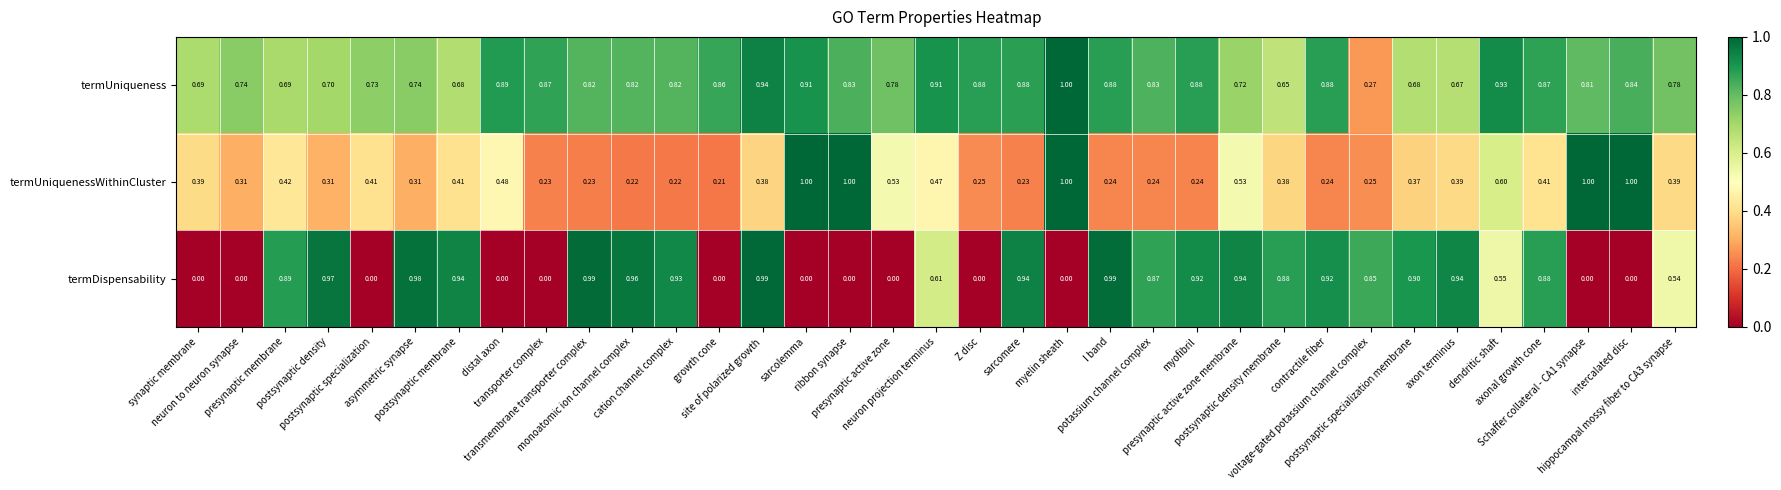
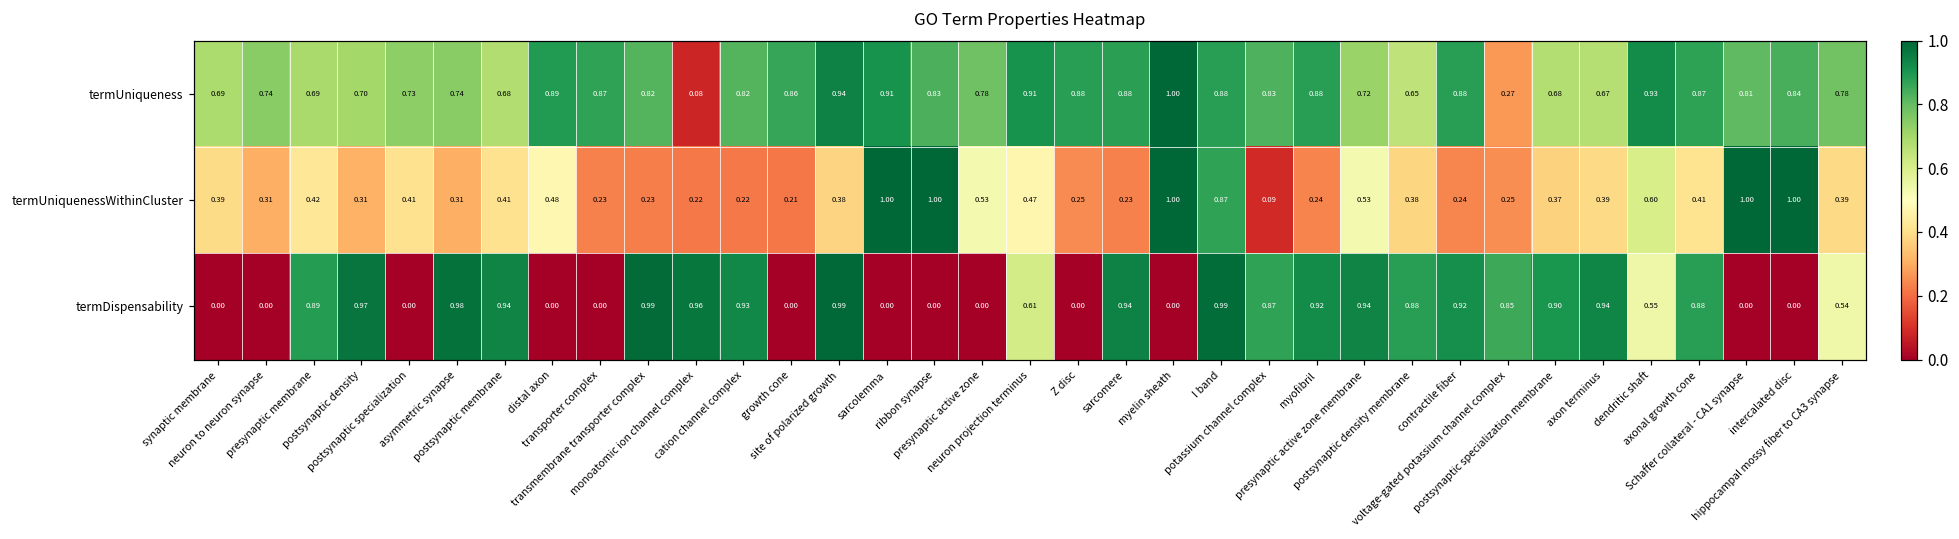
  {
    "termUniqueness": {
      "synaptic membrane": 0.69,
      "neuron to neuron synapse": 0.74,
      "presynaptic membrane": 0.69,
      "postsynaptic density": 0.70,
      "postsynaptic specialization": 0.73,
      "asymmetric synapse": 0.74,
      "postsynaptic membrane": 0.68,
      "distal axon": 0.89,
      "transporter complex": 0.87,
      "transmembrane transporter complex": 0.82,
-     "monoatomic ion channel complex": 0.82,
+     "monoatomic ion channel complex": 0.08,
      "cation channel complex": 0.82,
      "growth cone": 0.86,
      "site of polarized growth": 0.94,
      "sarcolemma": 0.91,
      "ribbon synapse": 0.83,
      "presynaptic active zone": 0.78,
      "neuron projection terminus": 0.91,
      "Z disc": 0.88,
      "sarcomere": 0.88,
      "myelin sheath": 1.00,
      "I band": 0.88,
      "potassium channel complex": 0.83,
      "myofibril": 0.88,
      "presynaptic active zone membrane": 0.72,
      "postsynaptic density membrane": 0.65,
      "contractile fiber": 0.88,
      "voltage-gated potassium channel complex": 0.27,
      "postsynaptic specialization membrane": 0.68,
      "axon terminus": 0.67,
      "dendritic shaft": 0.93,
      "axonal growth cone": 0.87,
      "Schaffer collateral - CA1 synapse": 0.81,
      "intercalated disc": 0.84,
      "hippocampal mossy fiber to CA3 synapse": 0.78
    },
    "termUniquenessWithinCluster": {
      "synaptic membrane": 0.39,
      "neuron to neuron synapse": 0.31,
      "presynaptic membrane": 0.42,
      "postsynaptic density": 0.31,
      "postsynaptic specialization": 0.41,
      "asymmetric synapse": 0.31,
      "postsynaptic membrane": 0.41,
      "distal axon": 0.48,
      "transporter complex": 0.23,
      "transmembrane transporter complex": 0.23,
      "monoatomic ion channel complex": 0.22,
      "cation channel complex": 0.22,
      "growth cone": 0.21,
      "site of polarized growth": 0.38,
      "sarcolemma": 1.00,
      "ribbon synapse": 1.00,
      "presynaptic active zone": 0.53,
      "neuron projection terminus": 0.47,
      "Z disc": 0.25,
      "sarcomere": 0.23,
      "myelin sheath": 1.00,
-     "I band": 0.24,
-     "potassium channel complex": 0.24,
+     "I band": 0.87,
+     "potassium channel complex": 0.09,
      "myofibril": 0.24,
      "presynaptic active zone membrane": 0.53,
      "postsynaptic density membrane": 0.38,
      "contractile fiber": 0.24,
      "voltage-gated potassium channel complex": 0.25,
      "postsynaptic specialization membrane": 0.37,
      "axon terminus": 0.39,
      "dendritic shaft": 0.60,
      "axonal growth cone": 0.41,
      "Schaffer collateral - CA1 synapse": 1.00,
      "intercalated disc": 1.00,
      "hippocampal mossy fiber to CA3 synapse": 0.39
    },
    "termDispensability": {
      "synaptic membrane": 0.00,
      "neuron to neuron synapse": 0.00,
      "presynaptic membrane": 0.89,
      "postsynaptic density": 0.97,
      "postsynaptic specialization": 0.00,
      "asymmetric synapse": 0.98,
      "postsynaptic membrane": 0.94,
      "distal axon": 0.00,
      "transporter complex": 0.00,
      "transmembrane transporter complex": 0.99,
      "monoatomic ion channel complex": 0.96,
      "cation channel complex": 0.93,
      "growth cone": 0.00,
      "site of polarized growth": 0.99,
      "sarcolemma": 0.00,
      "ribbon synapse": 0.00,
      "presynaptic active zone": 0.00,
      "neuron projection terminus": 0.61,
      "Z disc": 0.00,
      "sarcomere": 0.94,
      "myelin sheath": 0.00,
      "I band": 0.99,
      "potassium channel complex": 0.87,
      "myofibril": 0.92,
      "presynaptic active zone membrane": 0.94,
      "postsynaptic density membrane": 0.88,
      "contractile fiber": 0.92,
      "voltage-gated potassium channel complex": 0.85,
      "postsynaptic specialization membrane": 0.90,
      "axon terminus": 0.94,
      "dendritic shaft": 0.55,
      "axonal growth cone": 0.88,
      "Schaffer collateral - CA1 synapse": 0.00,
      "intercalated disc": 0.00,
      "hippocampal mossy fiber to CA3 synapse": 0.54
    }
  }
